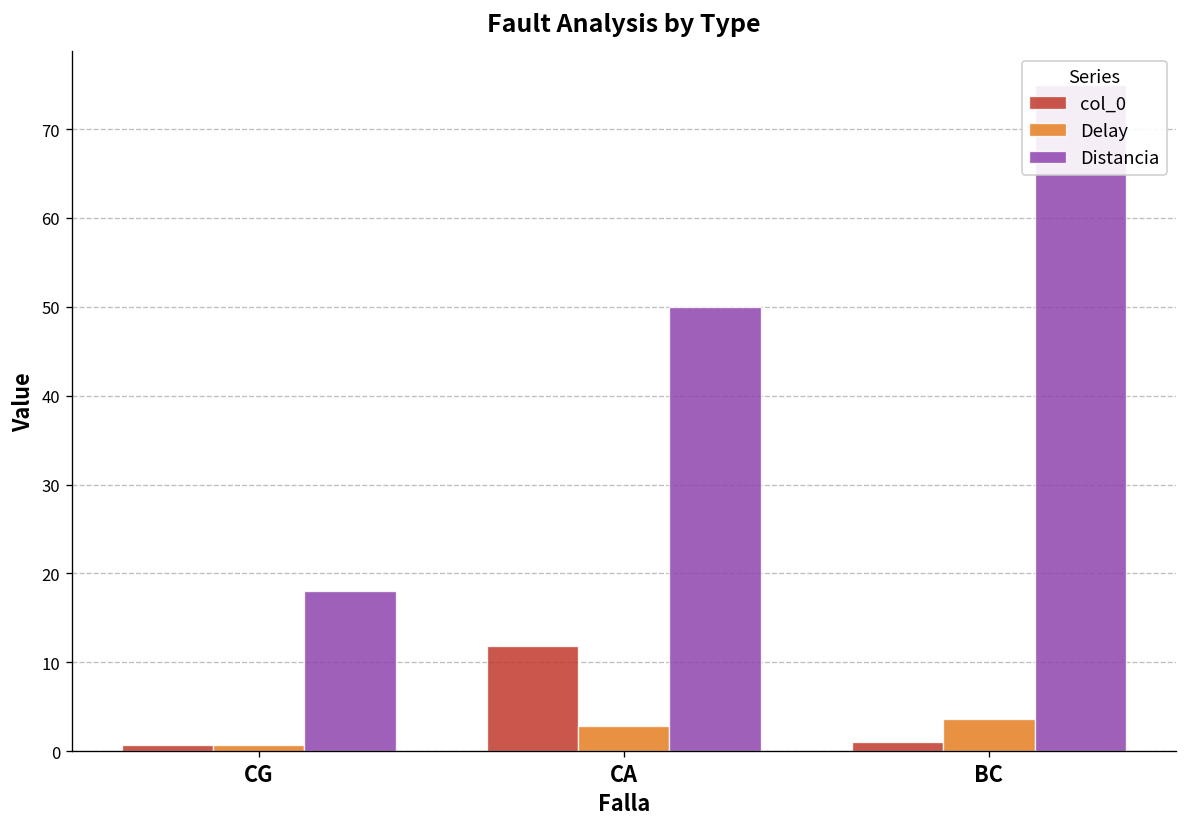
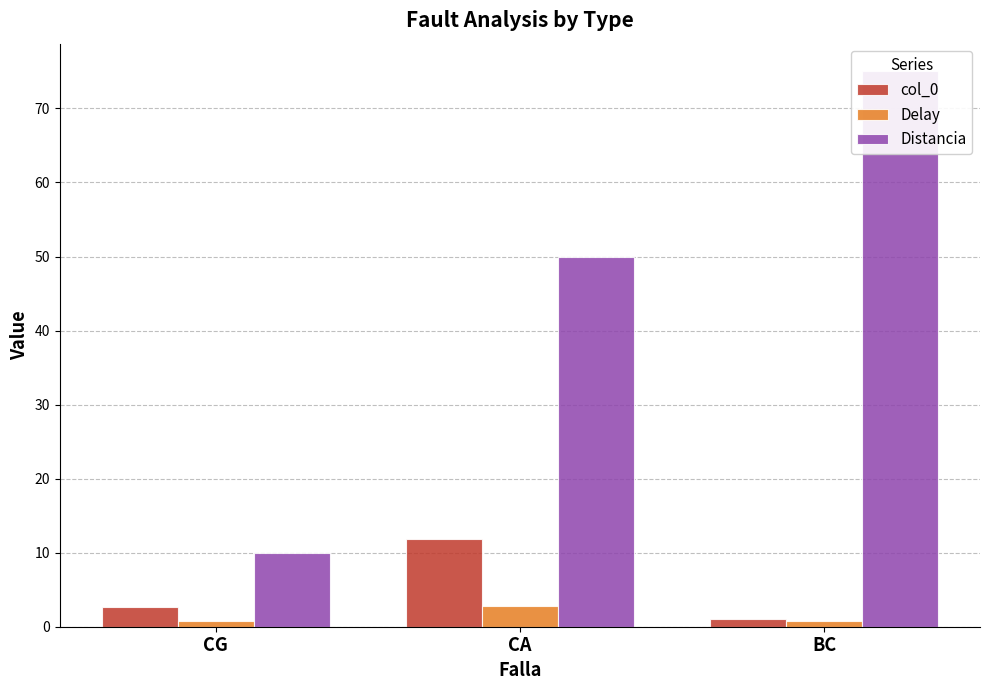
  {
    "col_0": {
-     "CG": 1,
+     "CG": 3,
      "CA": 12,
      "BC": 1
    },
    "Delay": {
      "CG": 1,
      "CA": 3,
-     "BC": 4
+     "BC": 1
    },
    "Distancia": {
-     "CG": 18,
+     "CG": 10,
      "CA": 50
    }
  }
